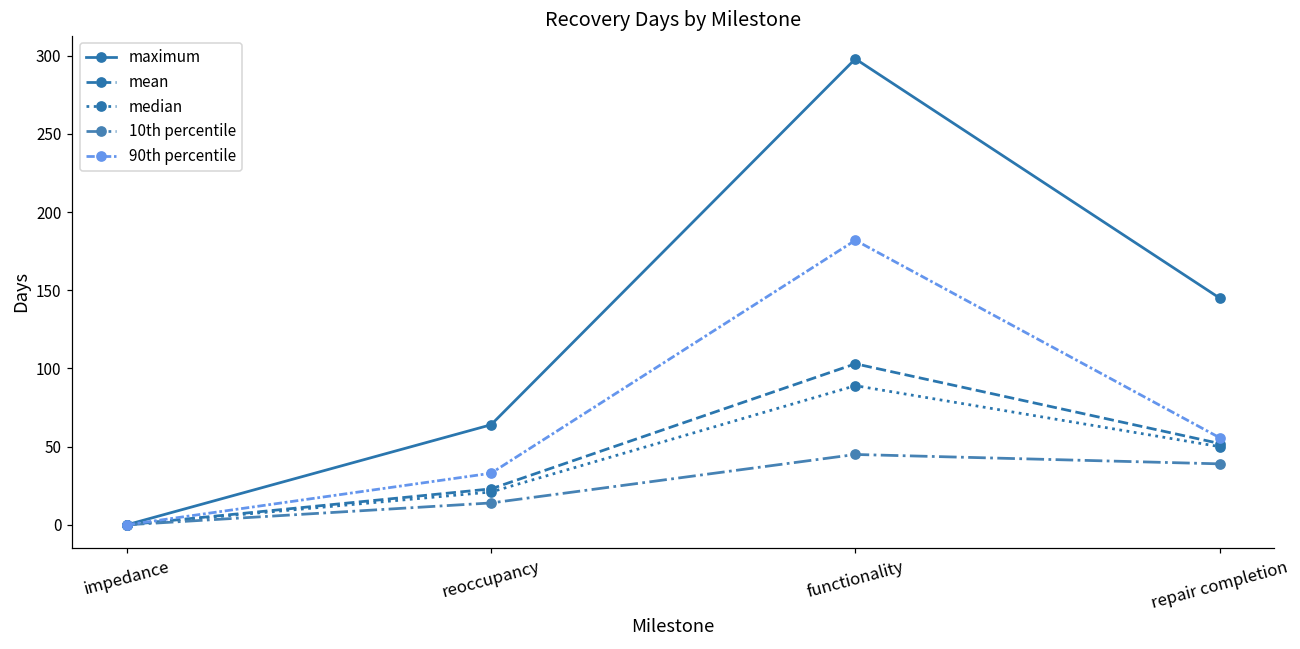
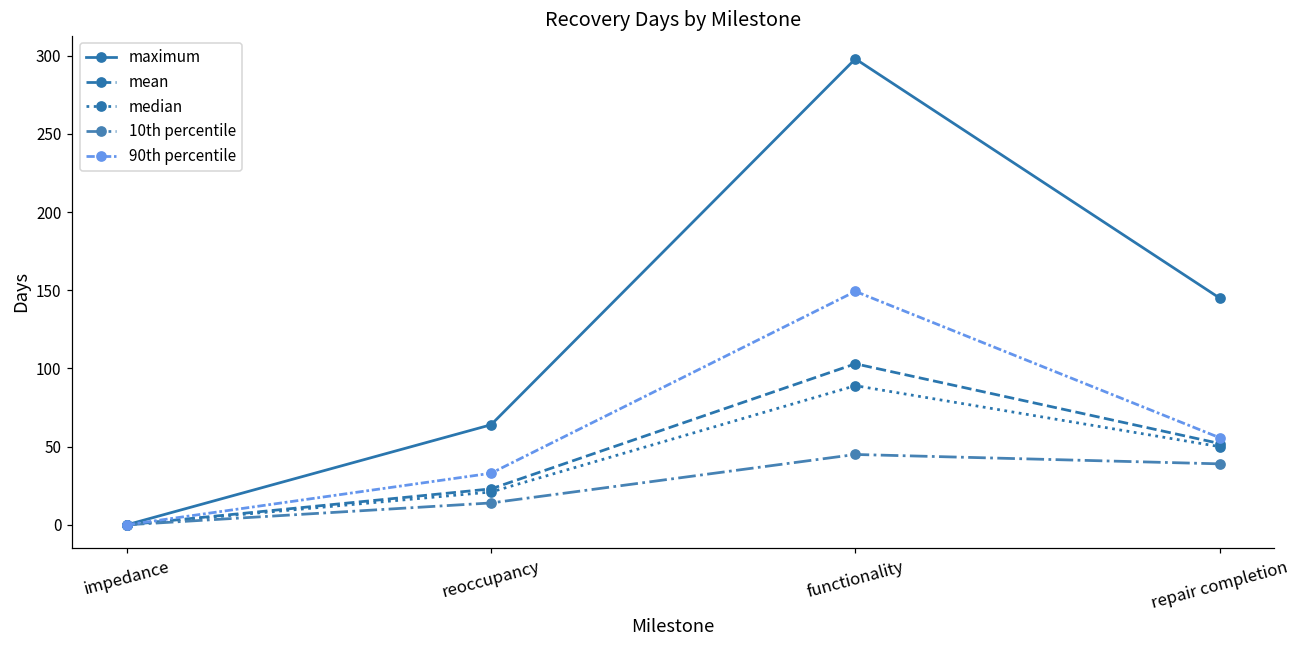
  {
    "90th percentile": {
      "reoccupancy": 33,
-     "functionality": 182,
+     "functionality": 149,
      "repair completion": 56
    }
  }
